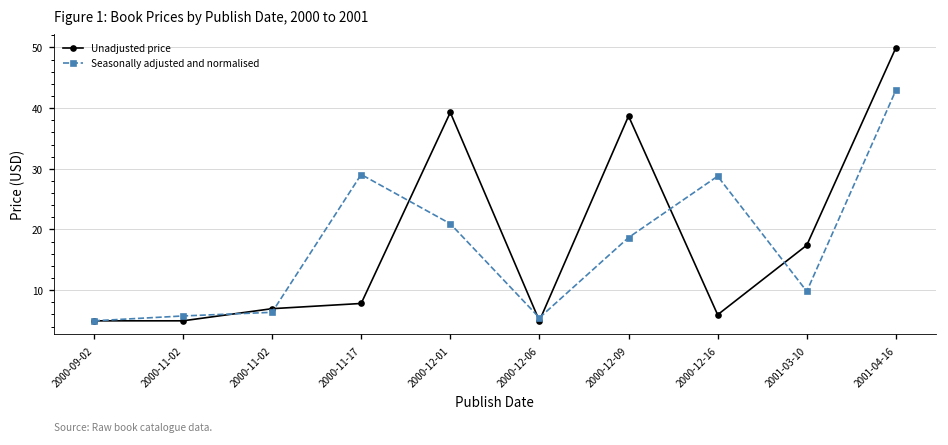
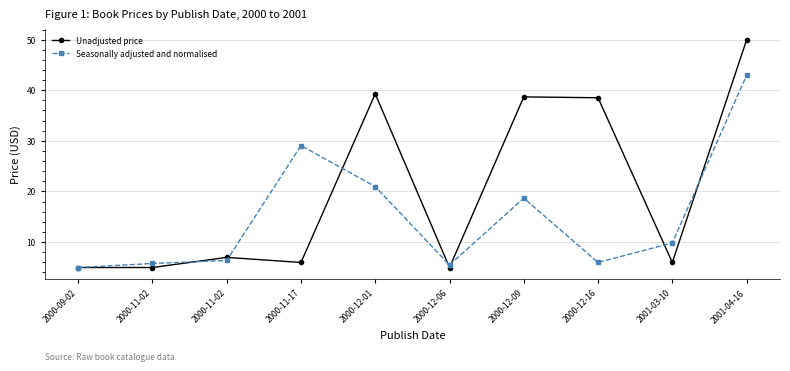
  {
    "Unadjusted price": {
-     "2000-11-17": 8,
+     "2000-11-17": 6,
      "2000-12-01": 39,
      "2000-12-06": 5,
      "2000-12-09": 39,
-     "2000-12-16": 6,
-     "2001-03-10": 17,
+     "2000-12-16": 39,
+     "2001-03-10": 6,
      "2001-04-16": 50
    },
    "Seasonally adjusted and normalised": {
      "2000-11-17": 29,
      "2000-12-01": 21,
      "2000-12-06": 5,
      "2000-12-09": 19,
-     "2000-12-16": 29,
+     "2000-12-16": 6,
      "2001-03-10": 10,
      "2001-04-16": 43
    }
  }
